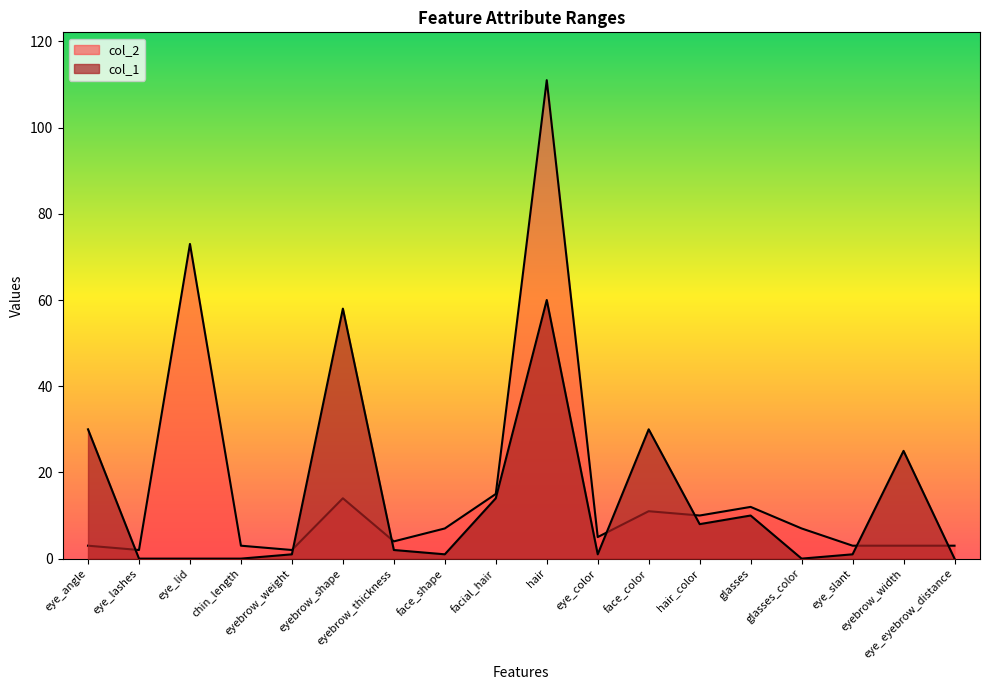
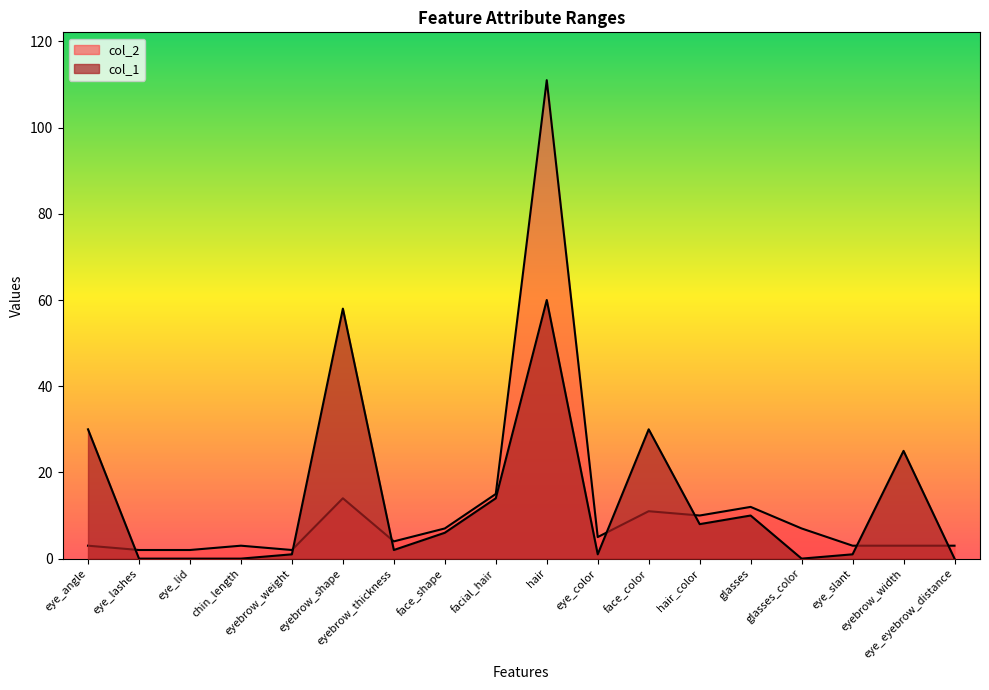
  {
    "col_2": {
      "eye_angle": 3,
      "eye_lashes": 2,
-     "eye_lid": 73,
+     "eye_lid": 2,
      "chin_length": 3,
      "eyebrow_weight": 2,
      "eyebrow_shape": 14,
      "eyebrow_thickness": 4,
      "face_shape": 7,
      "facial_hair": 15,
      "hair": 111,
      "eye_color": 5,
      "face_color": 11,
      "hair_color": 10,
      "glasses": 12,
      "glasses_color": 7,
      "eye_slant": 3,
      "eyebrow_width": 3,
      "eye_eyebrow_distance": 3
    },
    "col_1": {
      "eye_angle": 30,
      "eye_lashes": 0,
      "eye_lid": 0,
      "chin_length": 0,
      "eyebrow_weight": 1,
      "eyebrow_shape": 58,
      "eyebrow_thickness": 2,
-     "face_shape": 1,
+     "face_shape": 6,
      "facial_hair": 14,
      "hair": 60,
      "eye_color": 1,
      "face_color": 30,
      "hair_color": 8,
      "glasses": 10,
      "glasses_color": 0,
      "eye_slant": 1,
      "eyebrow_width": 25,
      "eye_eyebrow_distance": 0
    }
  }
